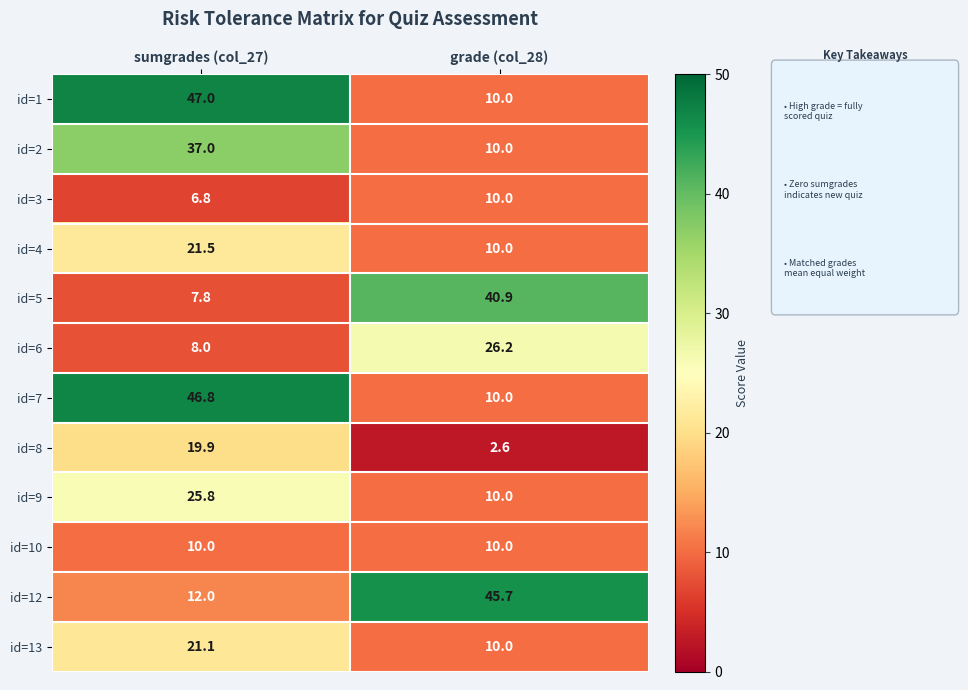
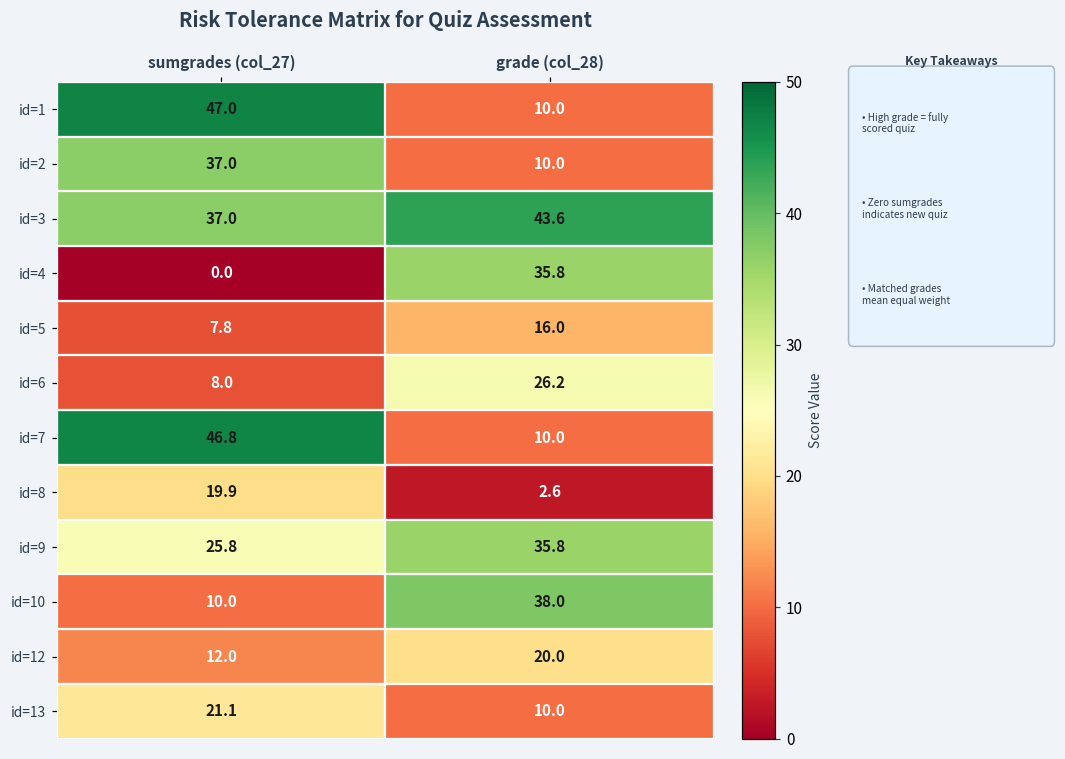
  {
    "id=1": {
      "sumgrades (col_27)": 47.0,
      "grade (col_28)": 10.0
    },
    "id=2": {
      "sumgrades (col_27)": 37.0,
      "grade (col_28)": 10.0
    },
    "id=3": {
-     "sumgrades (col_27)": 6.8,
-     "grade (col_28)": 10.0
+     "sumgrades (col_27)": 37.0,
+     "grade (col_28)": 43.6
    },
    "id=4": {
-     "sumgrades (col_27)": 21.5,
-     "grade (col_28)": 10.0
+     "sumgrades (col_27)": 0.0,
+     "grade (col_28)": 35.8
    },
    "id=5": {
      "sumgrades (col_27)": 7.8,
-     "grade (col_28)": 40.9
+     "grade (col_28)": 16.0
    },
    "id=6": {
      "sumgrades (col_27)": 8.0,
      "grade (col_28)": 26.2
    },
    "id=7": {
      "sumgrades (col_27)": 46.8,
      "grade (col_28)": 10.0
    },
    "id=8": {
      "sumgrades (col_27)": 19.9,
      "grade (col_28)": 2.6
    },
    "id=9": {
      "sumgrades (col_27)": 25.8,
-     "grade (col_28)": 10.0
+     "grade (col_28)": 35.8
    },
    "id=10": {
      "sumgrades (col_27)": 10.0,
-     "grade (col_28)": 10.0
+     "grade (col_28)": 38.0
    },
    "id=12": {
      "sumgrades (col_27)": 12.0,
-     "grade (col_28)": 45.7
+     "grade (col_28)": 20.0
    },
    "id=13": {
      "sumgrades (col_27)": 21.1,
      "grade (col_28)": 10.0
    }
  }
